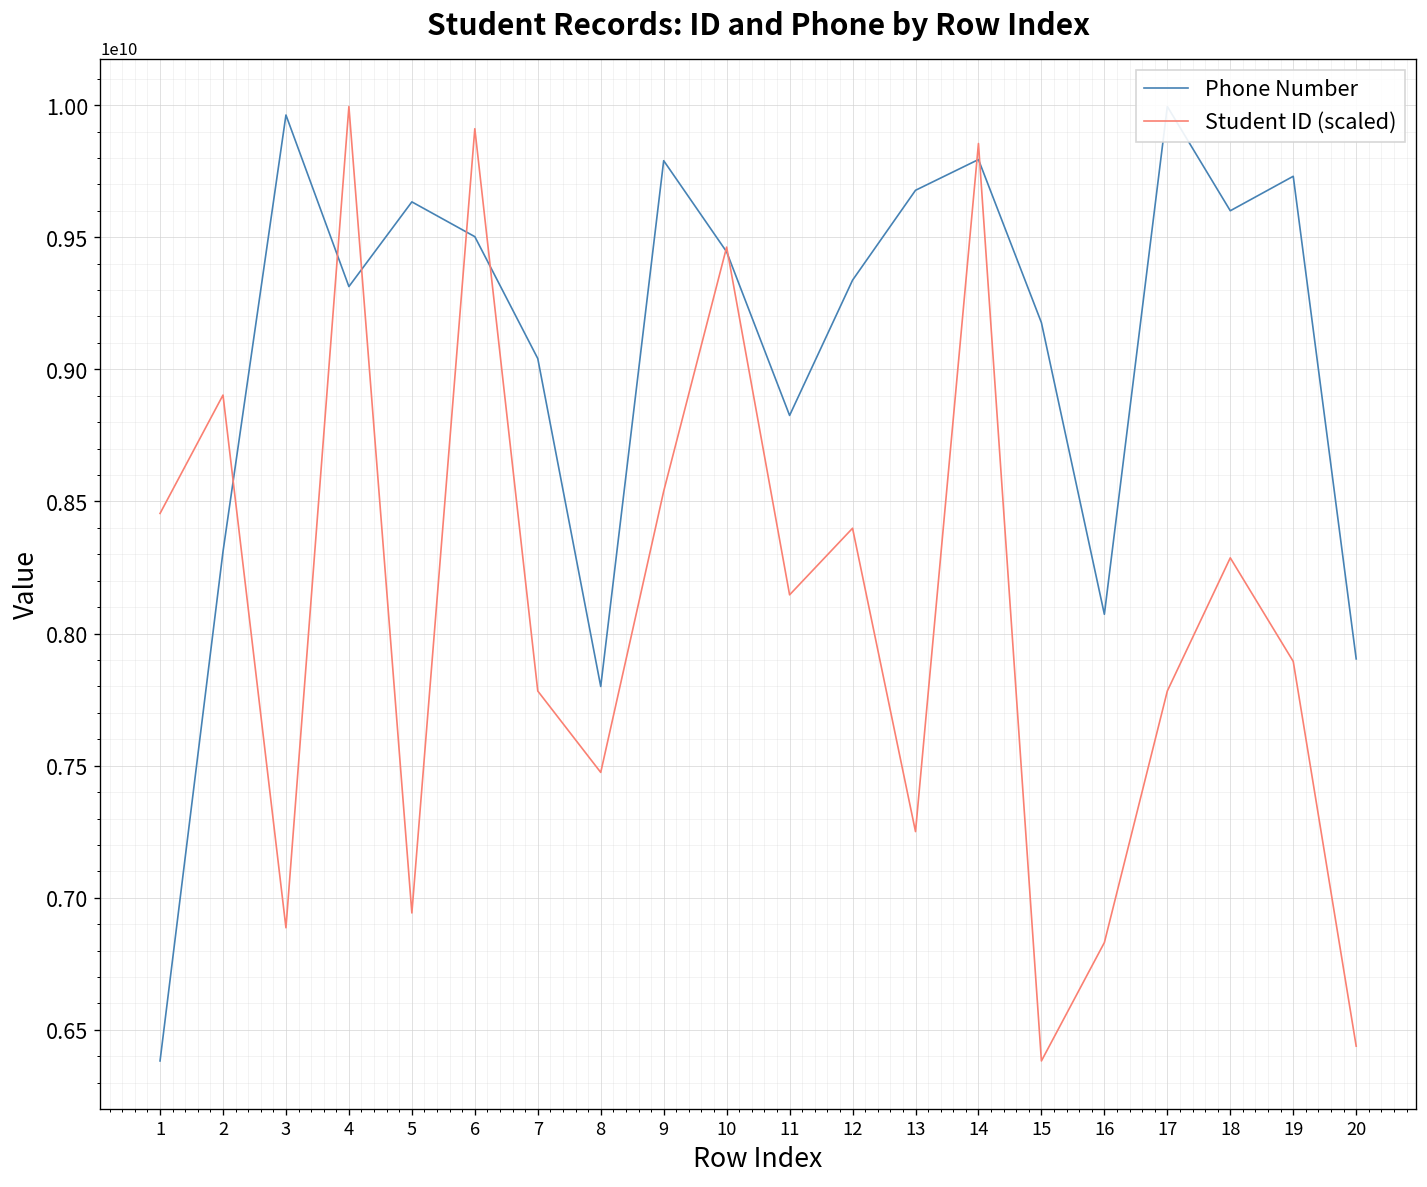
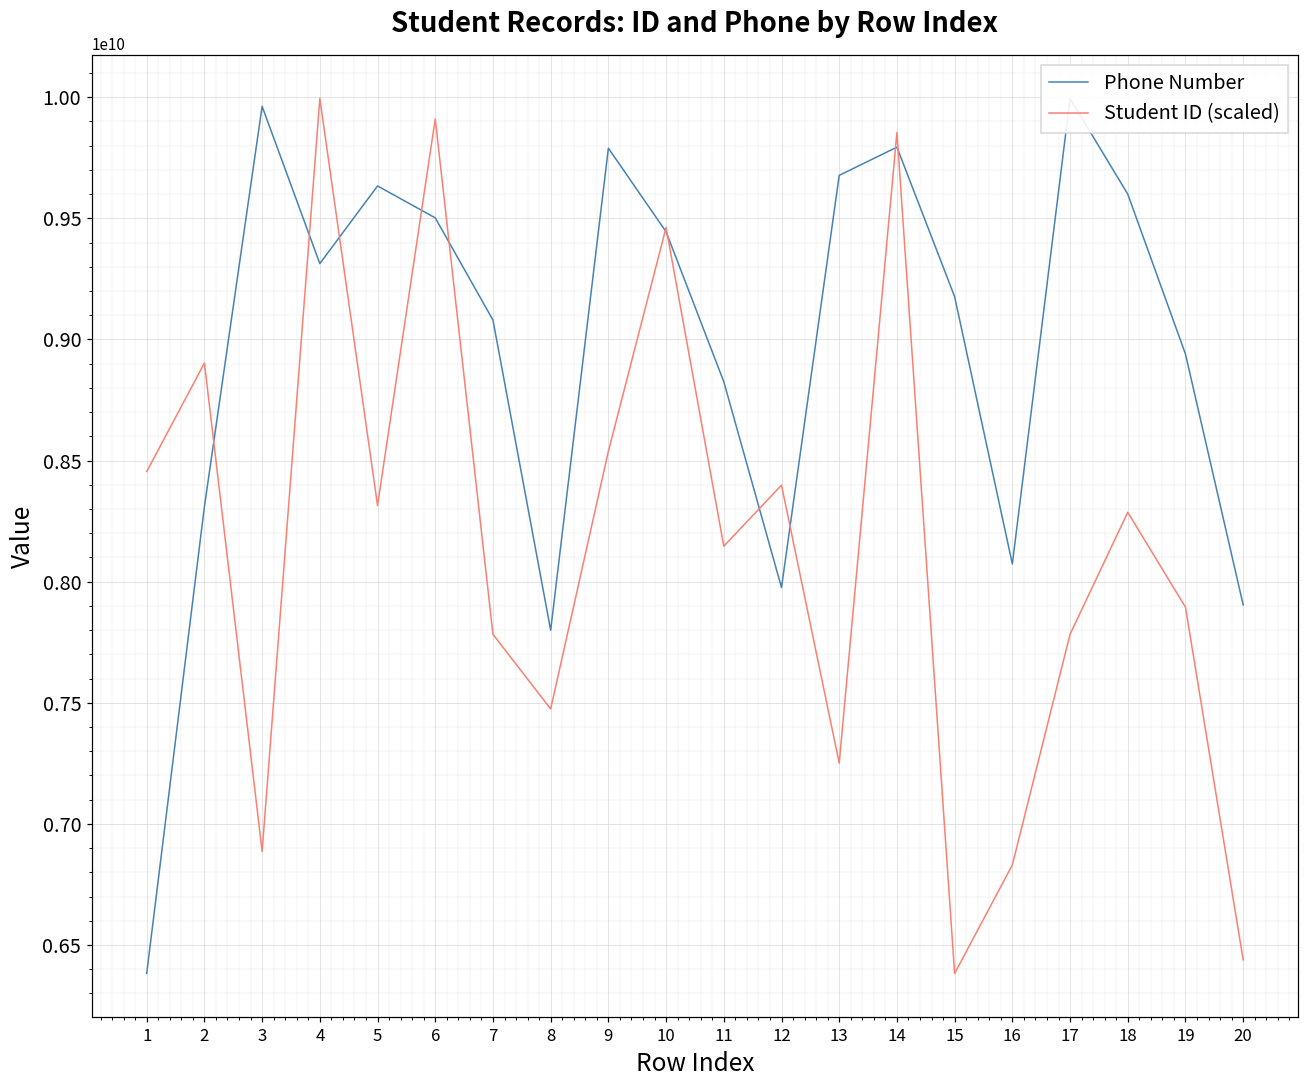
  {
    "Phone Number": {
      "1": 6380000000,
      "2": 8310000000,
      "3": 9960000000,
      "4": 9310000000,
      "5": 9630000000,
      "6": 9500000000,
-     "7": 9040000000,
+     "7": 9080000000,
      "8": 7800000000,
      "9": 9790000000,
      "10": 9440000000,
      "11": 8830000000,
-     "12": 9340000000,
+     "12": 7980000000,
      "13": 9680000000,
      "14": 9790000000,
      "15": 9180000000,
      "16": 8070000000,
      "18": 9600000000,
-     "19": 9730000000,
+     "19": 8940000000,
      "20": 7900000000
    },
    "Student ID (scaled)": {
      "1": 8450000000,
      "2": 8900000000,
      "3": 6890000000,
      "4": 9990000000,
-     "5": 6940000000,
+     "5": 8310000000,
      "6": 9910000000,
      "7": 7780000000,
      "8": 7470000000,
      "9": 8540000000,
      "10": 9460000000,
      "11": 8150000000,
      "12": 8400000000,
      "13": 7250000000,
      "14": 9850000000,
      "15": 6380000000,
      "16": 6830000000,
      "17": 7780000000,
      "18": 8290000000,
      "19": 7890000000,
      "20": 6440000000
    }
  }
